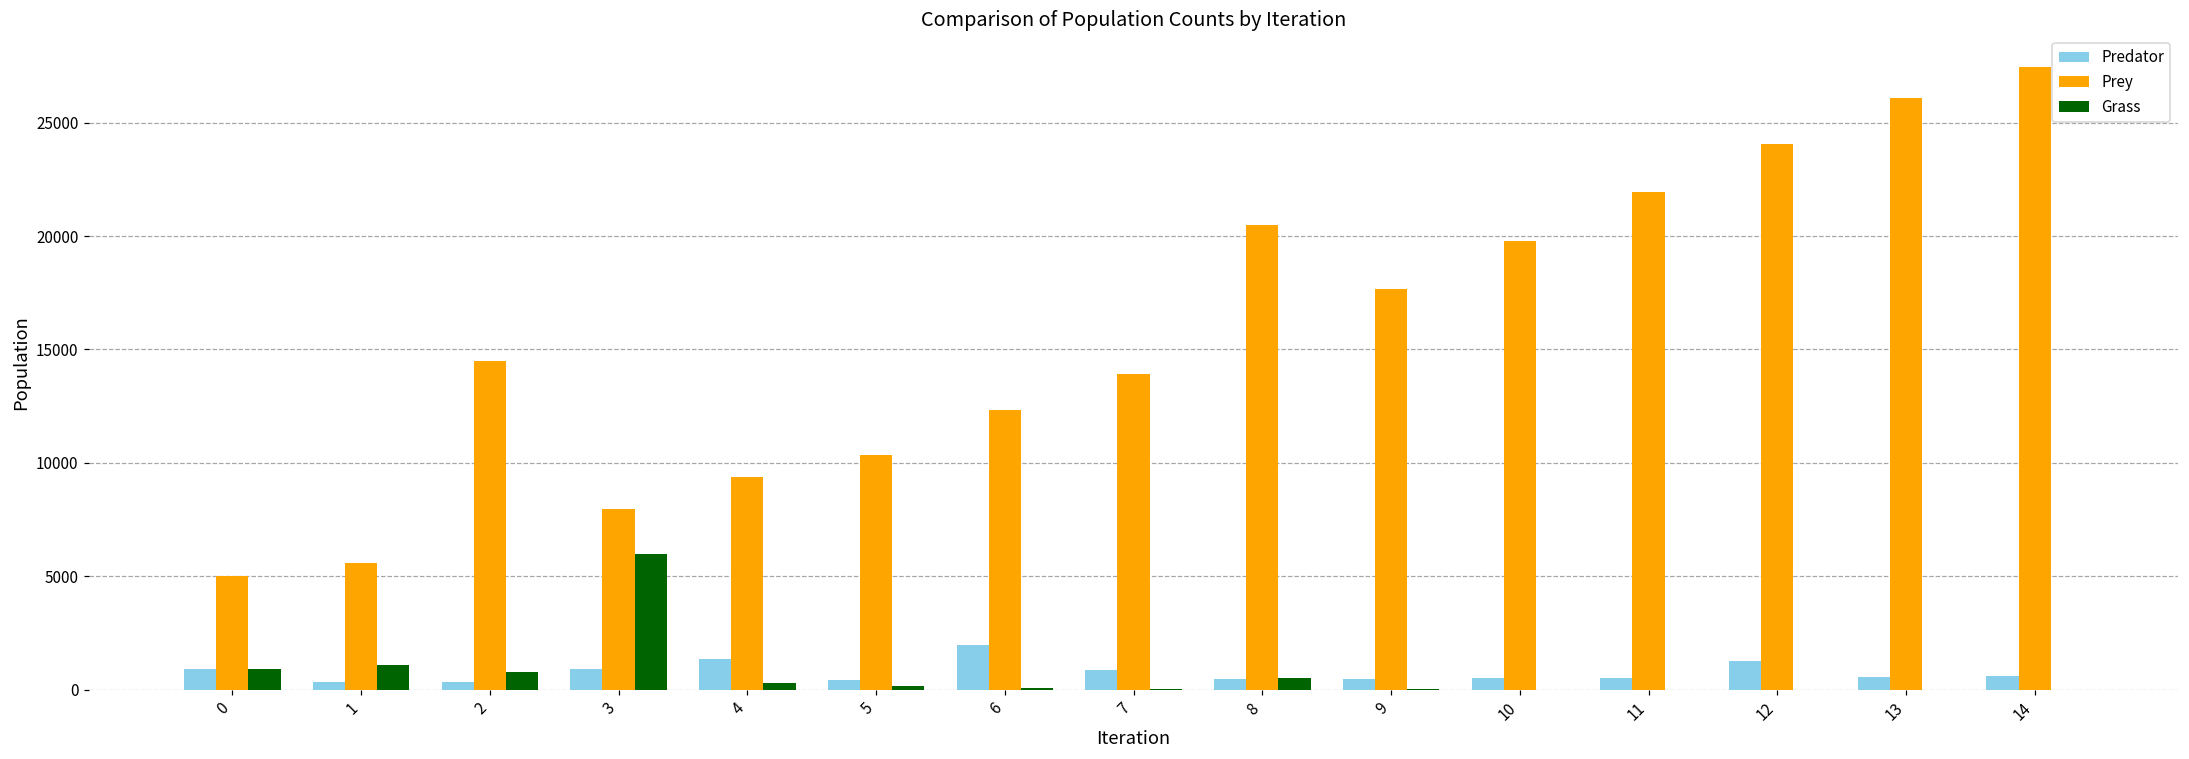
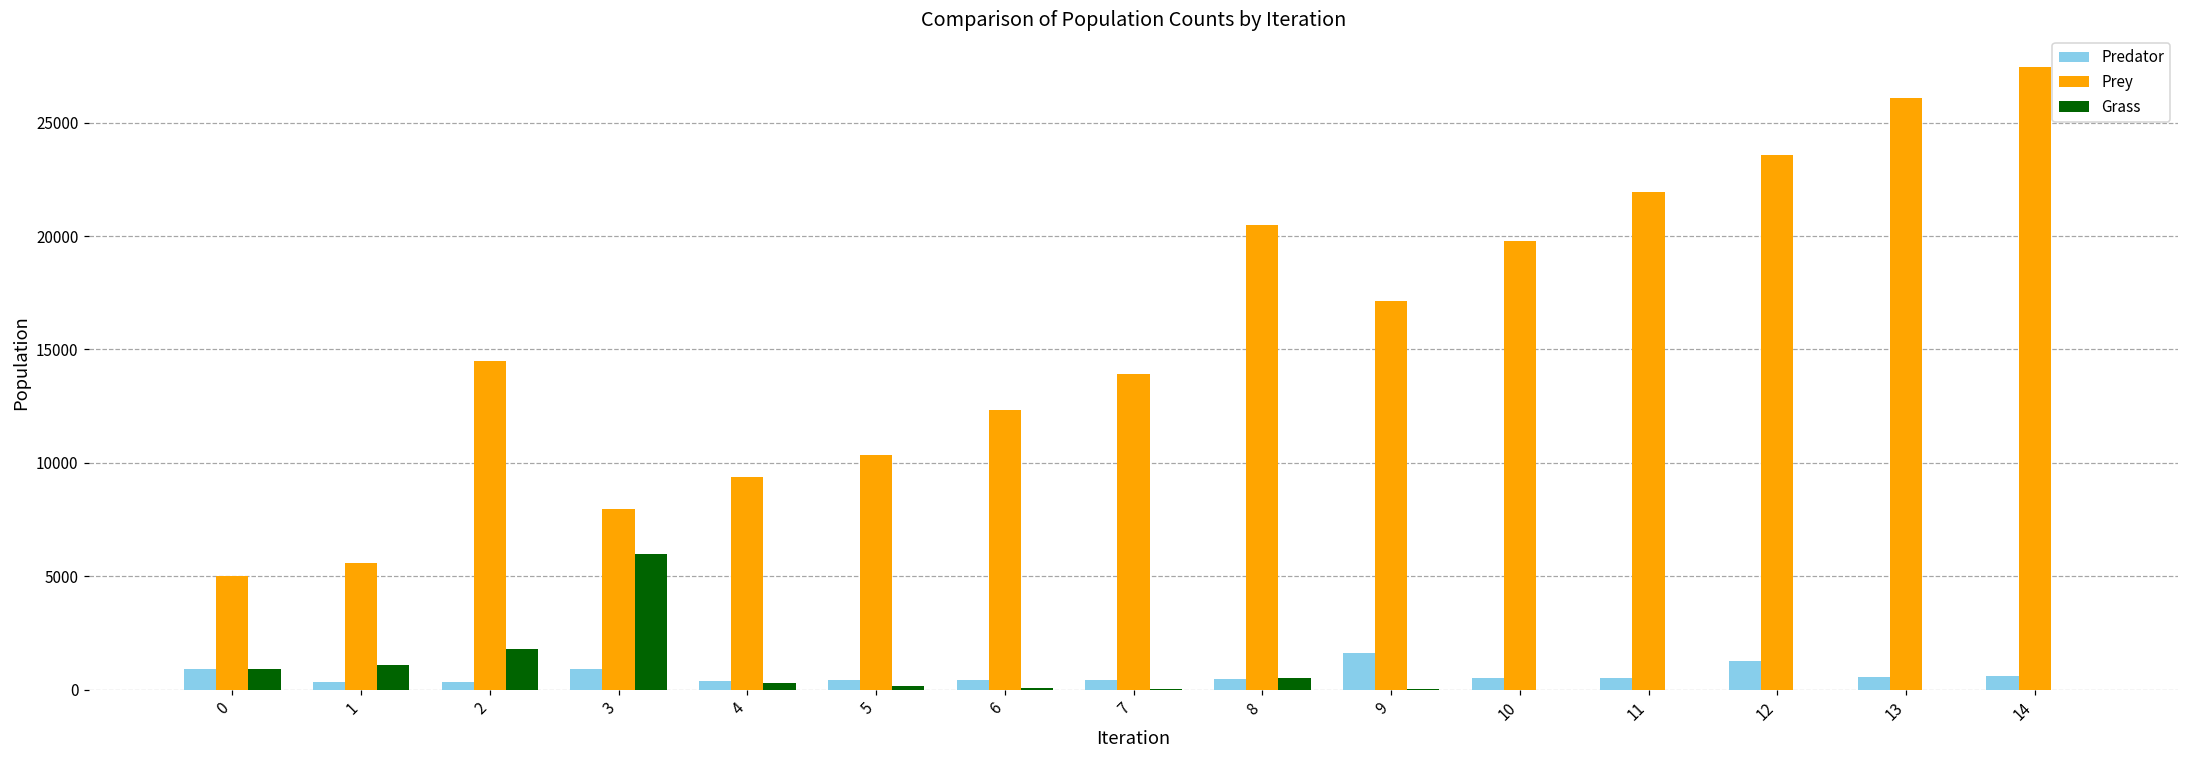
  {
    "Predator": {
      "0": 900,
      "1": 300,
      "2": 300,
      "3": 900,
-     "4": 1400,
+     "4": 400,
      "5": 400,
-     "6": 2000,
-     "7": 900,
+     "6": 400,
+     "7": 400,
      "8": 500,
-     "9": 500,
+     "9": 1600,
      "10": 500,
      "11": 500,
      "12": 1300,
      "13": 600,
      "14": 600
    },
    "Prey": {
      "0": 5000,
      "1": 5600,
      "2": 14500,
      "3": 8000,
      "4": 9400,
      "5": 10300,
      "6": 12300,
      "7": 13900,
      "8": 20500,
-     "9": 17700,
+     "9": 17100,
      "10": 19800,
      "11": 21900,
-     "12": 24100,
+     "12": 23600,
      "13": 26100,
      "14": 27500
    },
    "Grass": {
      "0": 900,
      "1": 1100,
-     "2": 800,
+     "2": 1800,
      "3": 6000,
      "4": 300,
      "5": 200,
      "8": 500,
      "11": 0,
      "12": 0,
      "13": 0,
      "14": 0
    }
  }
